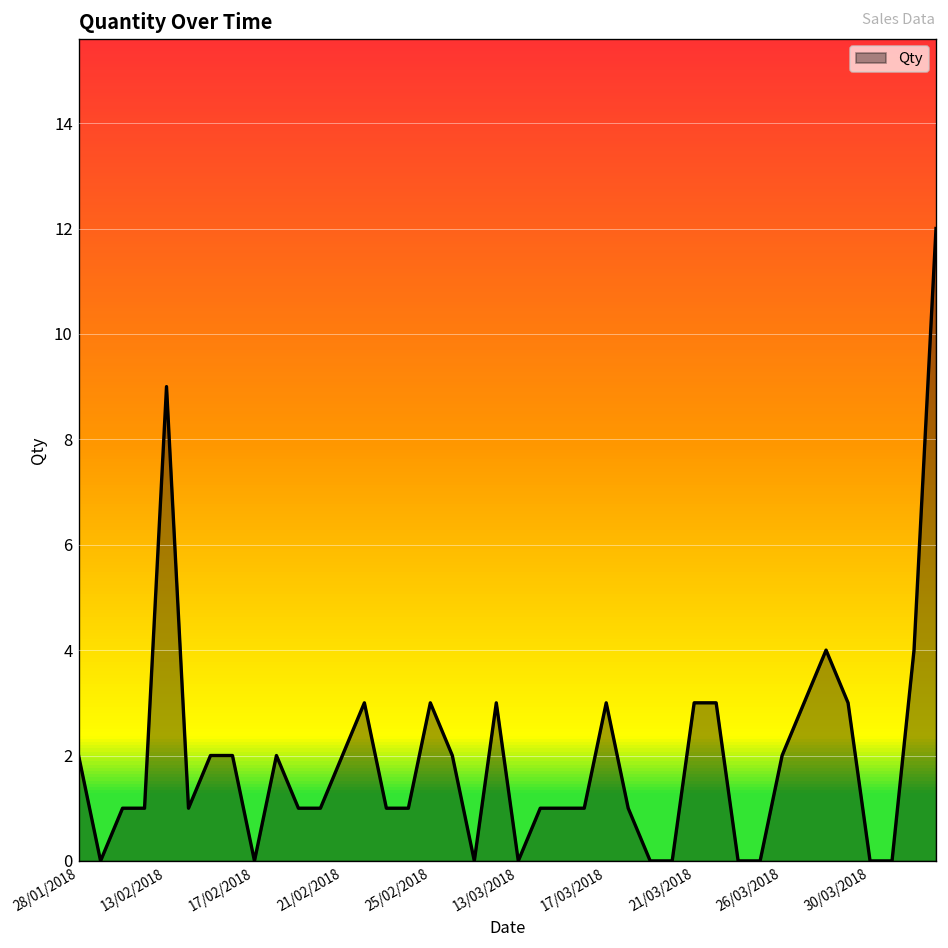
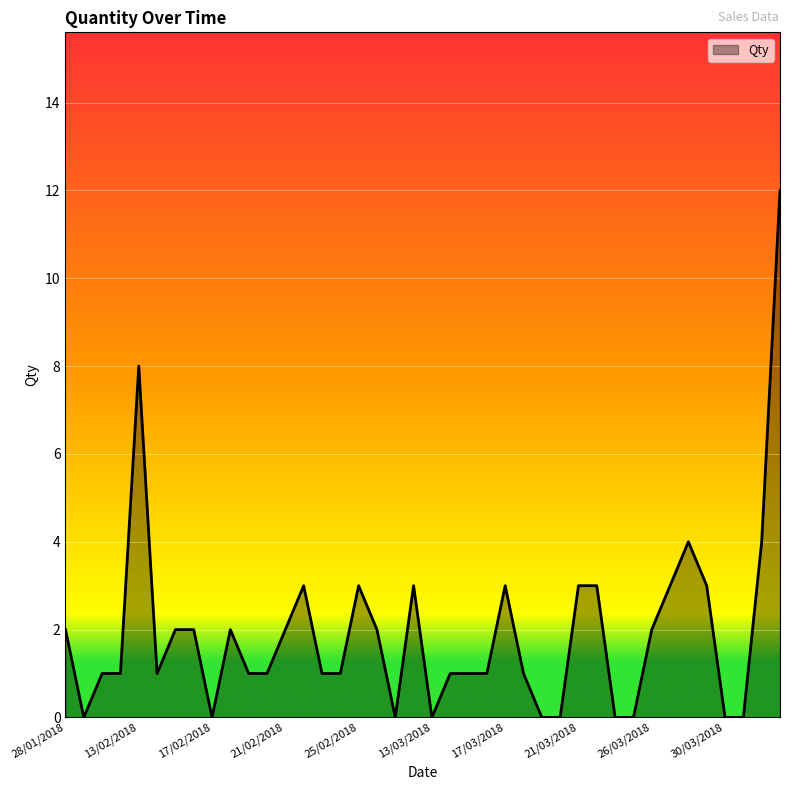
  {
    "28/01/2018": 2,
-   "13/02/2018": 9,
+   "13/02/2018": 8,
    "17/02/2018": 0,
    "21/02/2018": 2,
    "25/02/2018": 3,
    "13/03/2018": 0,
    "17/03/2018": 3,
    "21/03/2018": 3,
    "26/03/2018": 2,
    "30/03/2018": 0
  }
